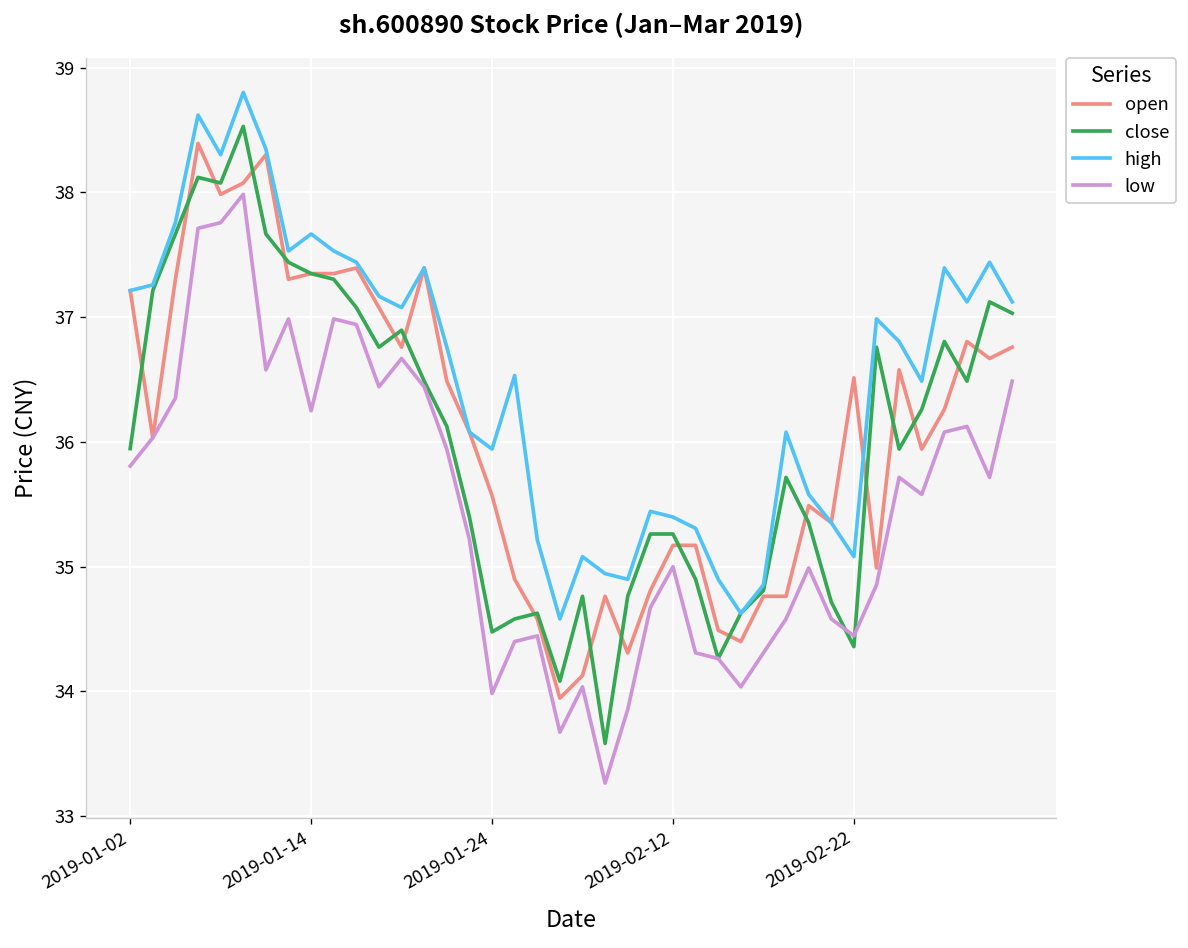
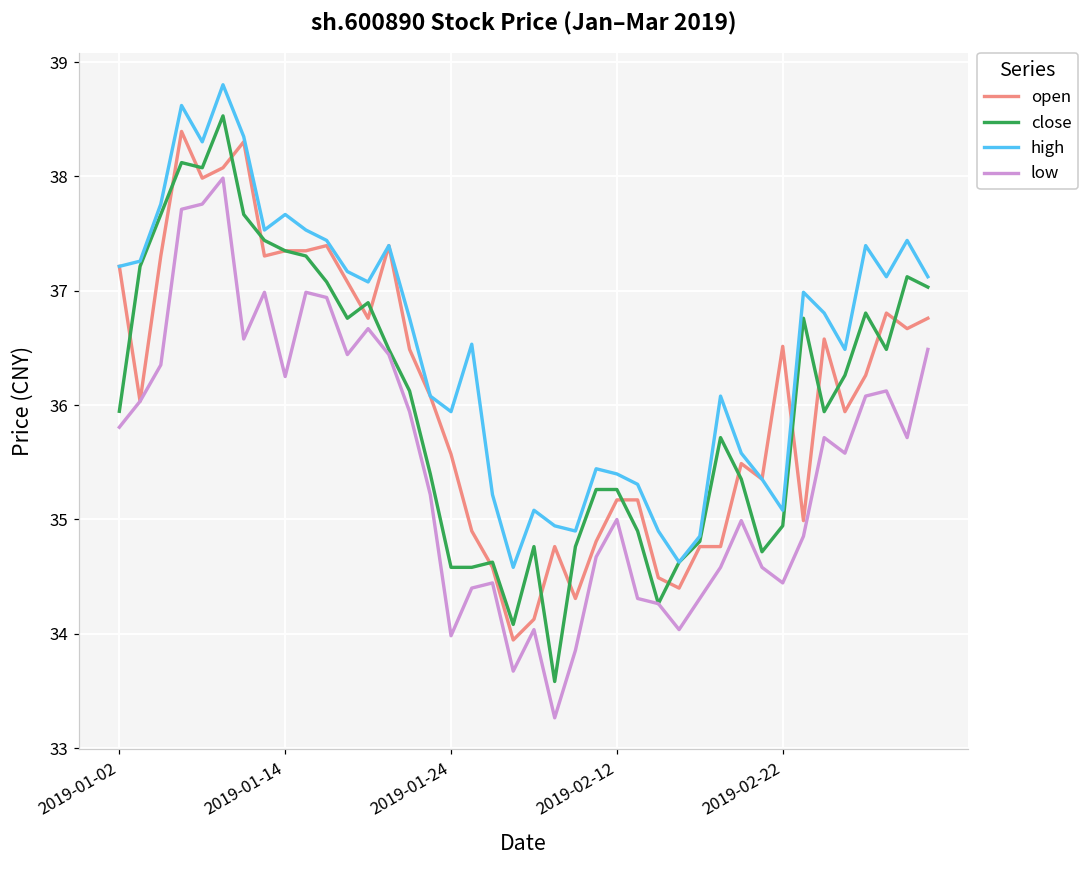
  {
    "open": {
      "2019-01-24": 35.57,
      "2019-02-12": 35.17,
      "2019-02-22": 36.51
    },
    "close": {
      "2019-01-02": 35.95,
-     "2019-01-24": 34.48,
+     "2019-01-24": 34.58,
      "2019-02-12": 35.26,
-     "2019-02-22": 34.36
+     "2019-02-22": 34.94
    },
    "high": {
      "2019-01-14": 37.67,
      "2019-01-24": 35.94,
      "2019-02-12": 35.40,
      "2019-02-22": 35.08
    },
    "low": {
      "2019-01-02": 35.81,
      "2019-01-14": 36.25,
      "2019-01-24": 33.98,
      "2019-02-12": 35.00,
      "2019-02-22": 34.44
    }
  }
